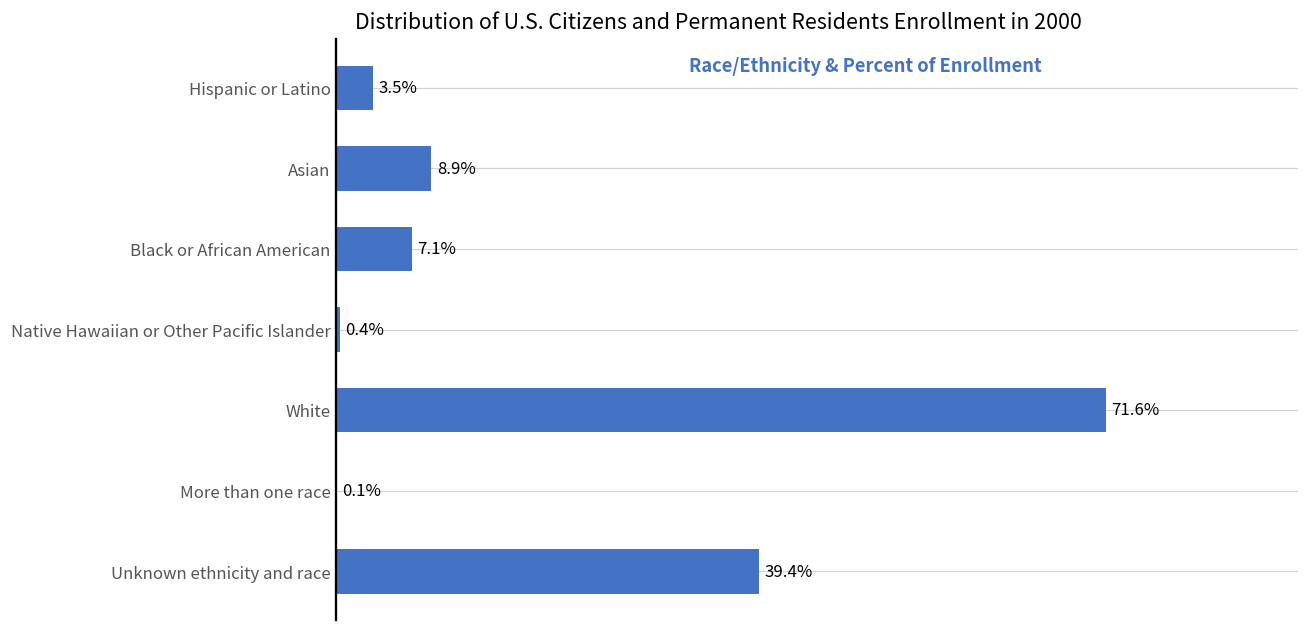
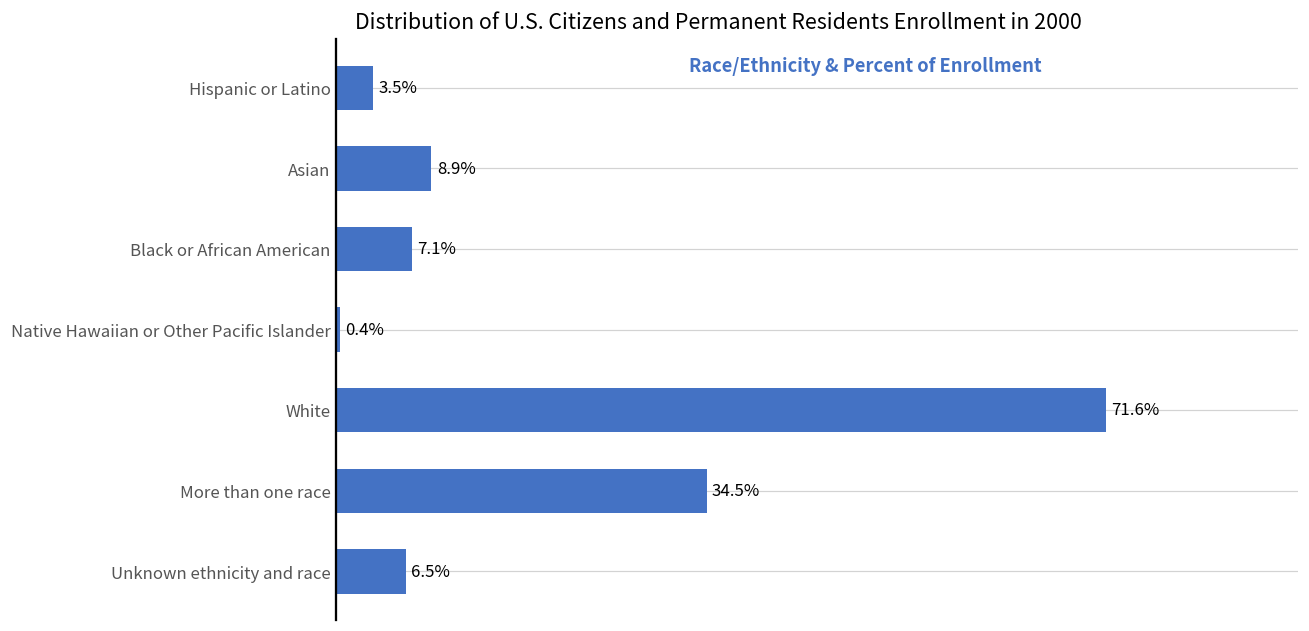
  {
    "Hispanic or Latino": "3.5%",
    "Asian": "8.9%",
    "Black or African American": "7.1%",
    "Native Hawaiian or Other Pacific Islander": "0.4%",
    "White": "71.6%",
-   "More than one race": "0.1%",
-   "Unknown ethnicity and race": "39.4%"
+   "More than one race": "34.5%",
+   "Unknown ethnicity and race": "6.5%"
  }
